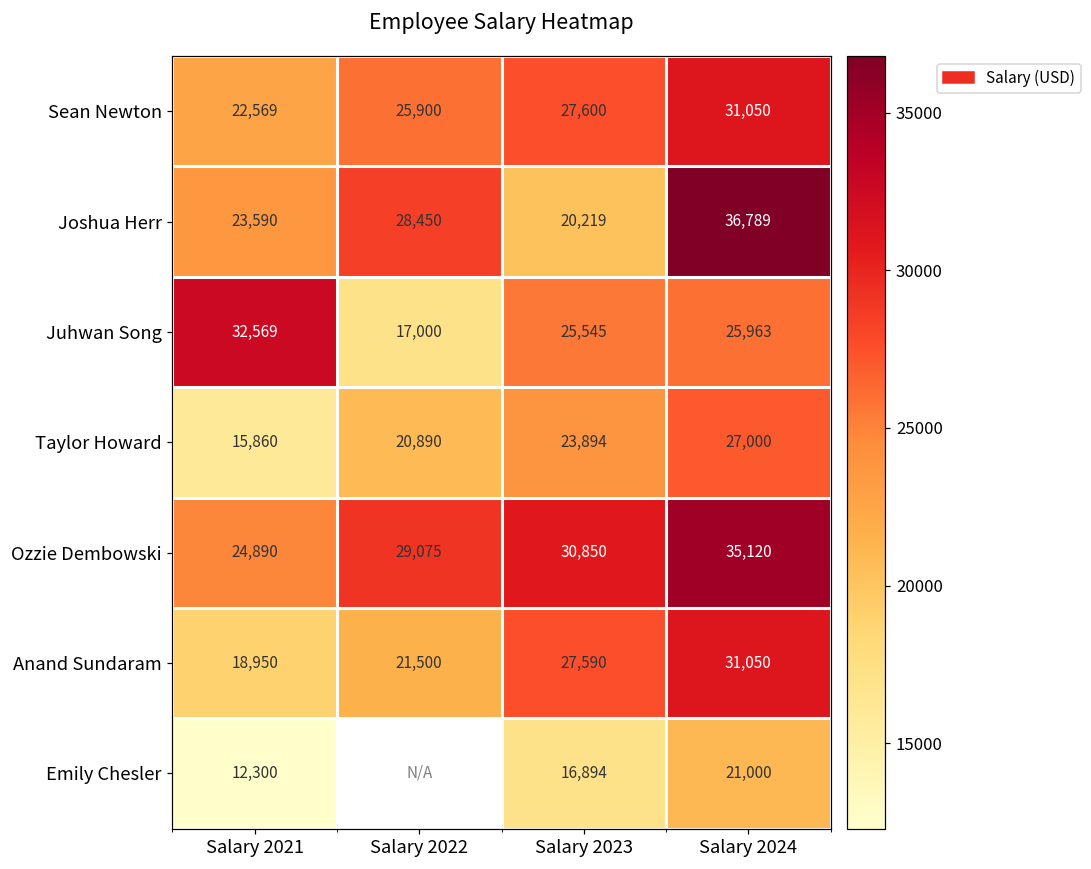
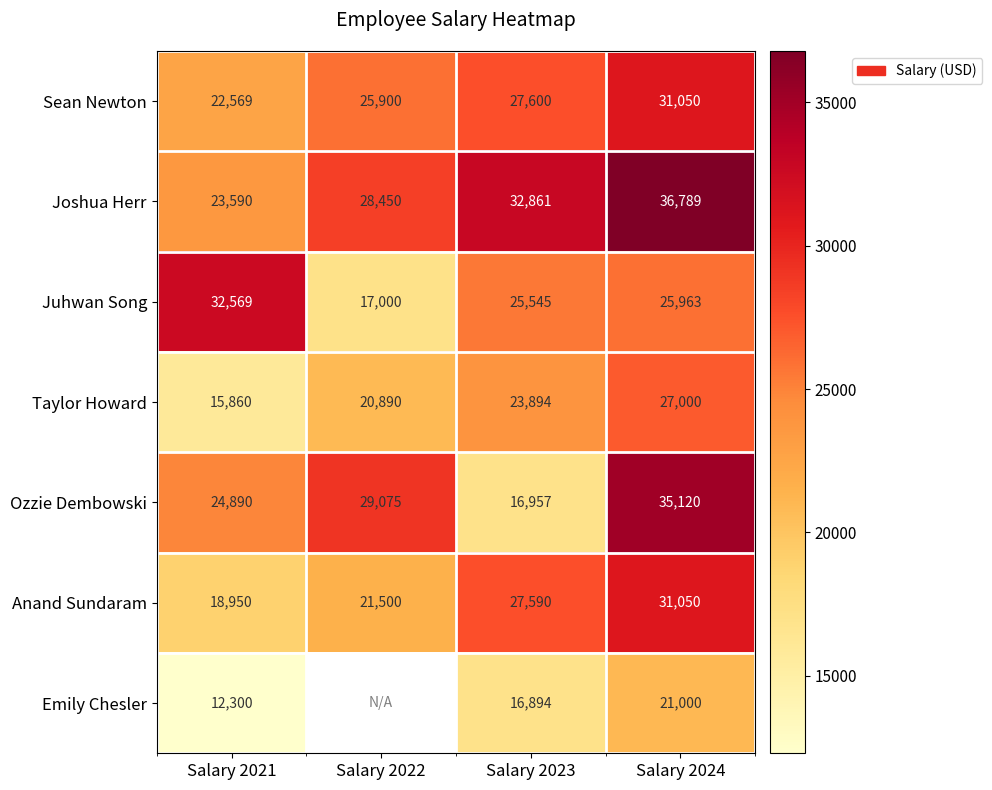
  {
    "Sean Newton": {
      "Salary 2021": "22,569",
      "Salary 2022": "25,900",
      "Salary 2023": "27,600",
      "Salary 2024": "31,050"
    },
    "Joshua Herr": {
      "Salary 2021": "23,590",
      "Salary 2022": "28,450",
-     "Salary 2023": "20,219",
+     "Salary 2023": "32,861",
      "Salary 2024": "36,789"
    },
    "Juhwan Song": {
      "Salary 2021": "32,569",
      "Salary 2022": "17,000",
      "Salary 2023": "25,545",
      "Salary 2024": "25,963"
    },
    "Taylor Howard": {
      "Salary 2021": "15,860",
      "Salary 2022": "20,890",
      "Salary 2023": "23,894",
      "Salary 2024": "27,000"
    },
    "Ozzie Dembowski": {
      "Salary 2021": "24,890",
      "Salary 2022": "29,075",
-     "Salary 2023": "30,850",
+     "Salary 2023": "16,957",
      "Salary 2024": "35,120"
    },
    "Anand Sundaram": {
      "Salary 2021": "18,950",
      "Salary 2022": "21,500",
      "Salary 2023": "27,590",
      "Salary 2024": "31,050"
    },
    "Emily Chesler": {
      "Salary 2021": "12,300",
      "Salary 2023": "16,894",
      "Salary 2024": "21,000"
    }
  }
